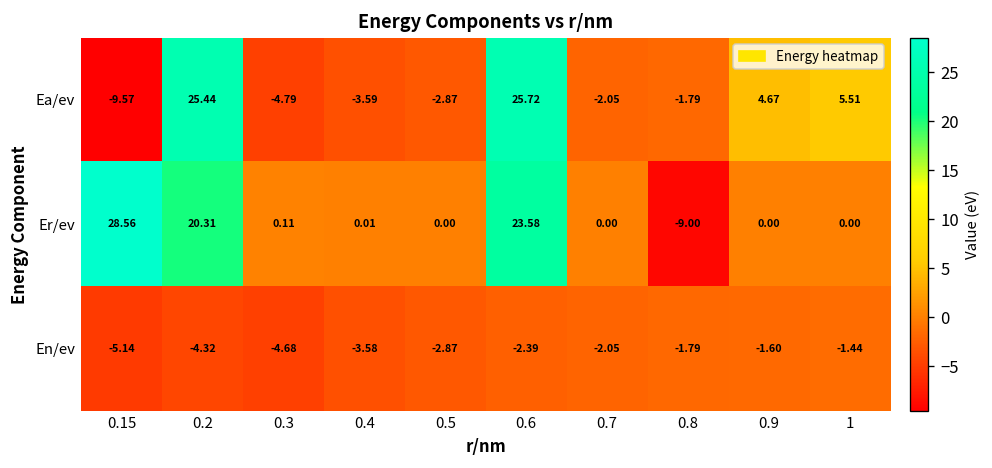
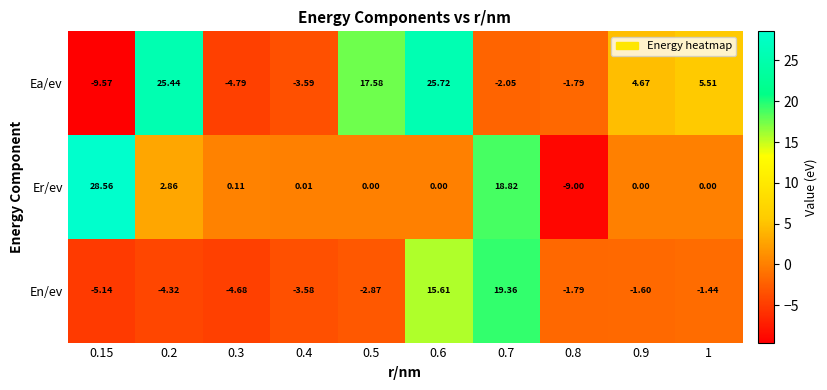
  {
    "Ea/ev": {
      "0.15": -9.57,
      "0.2": 25.44,
      "0.3": -4.79,
      "0.4": -3.59,
-     "0.5": -2.87,
+     "0.5": 17.58,
      "0.6": 25.72,
      "0.7": -2.05,
      "0.8": -1.79,
      "0.9": 4.67,
      "1": 5.51
    },
    "Er/ev": {
      "0.15": 28.56,
-     "0.2": 20.31,
+     "0.2": 2.86,
      "0.3": 0.11,
      "0.4": 0.01,
      "0.5": 0.00,
-     "0.6": 23.58,
-     "0.7": 0.00,
+     "0.6": 0.00,
+     "0.7": 18.82,
      "0.8": -9.00,
      "0.9": 0.00,
      "1": 0.00
    },
    "En/ev": {
      "0.15": -5.14,
      "0.2": -4.32,
      "0.3": -4.68,
      "0.4": -3.58,
      "0.5": -2.87,
-     "0.6": -2.39,
-     "0.7": -2.05,
+     "0.6": 15.61,
+     "0.7": 19.36,
      "0.8": -1.79,
      "0.9": -1.60,
      "1": -1.44
    }
  }
